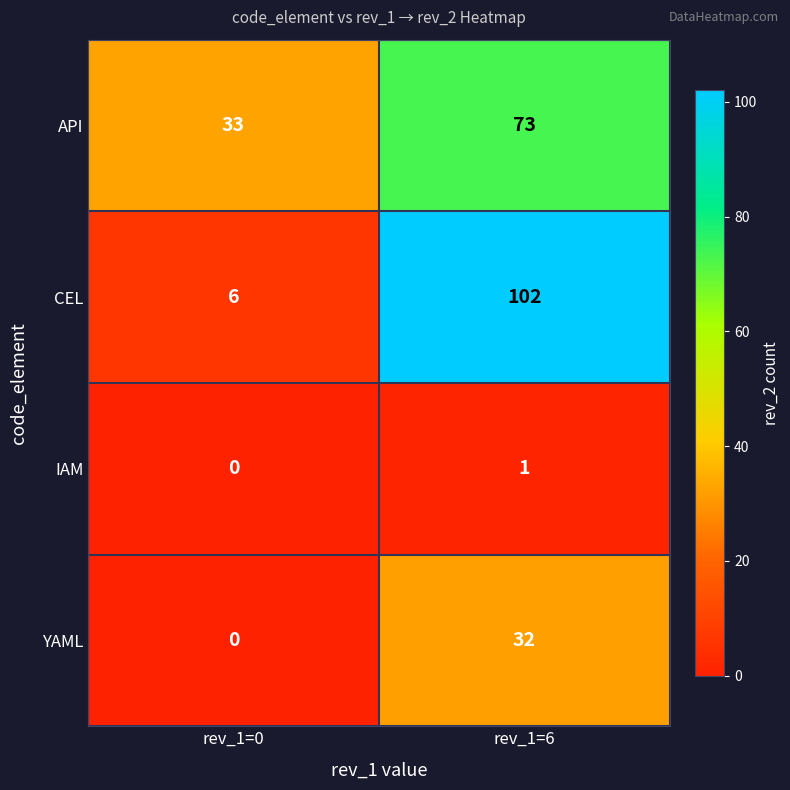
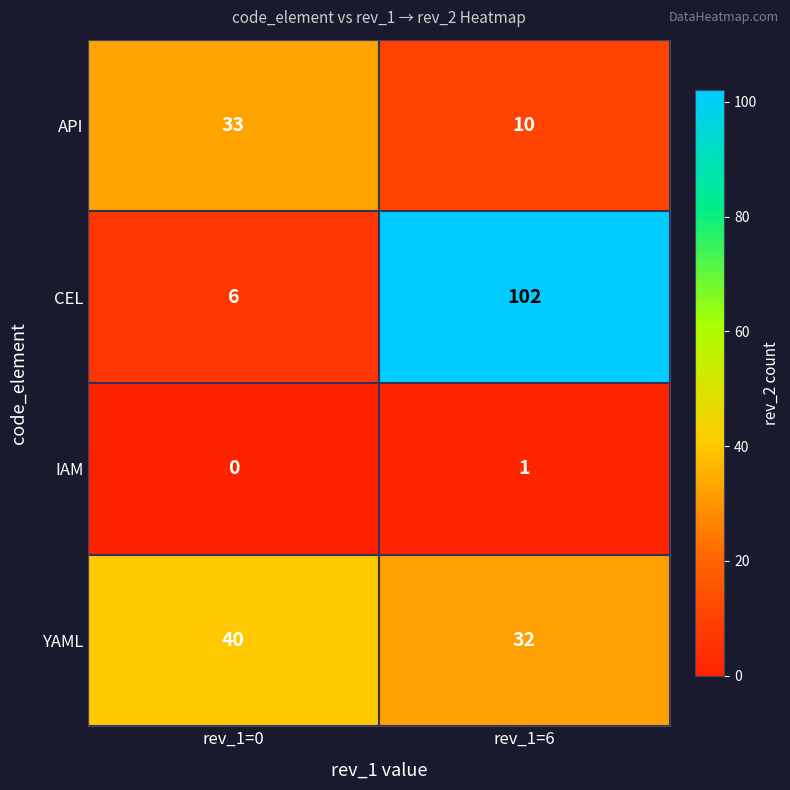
  {
    "API": {
      "rev_1=0": 33,
-     "rev_1=6": 73
+     "rev_1=6": 10
    },
    "CEL": {
      "rev_1=0": 6,
      "rev_1=6": 102
    },
    "IAM": {
      "rev_1=0": 0,
      "rev_1=6": 1
    },
    "YAML": {
-     "rev_1=0": 0,
+     "rev_1=0": 40,
      "rev_1=6": 32
    }
  }
